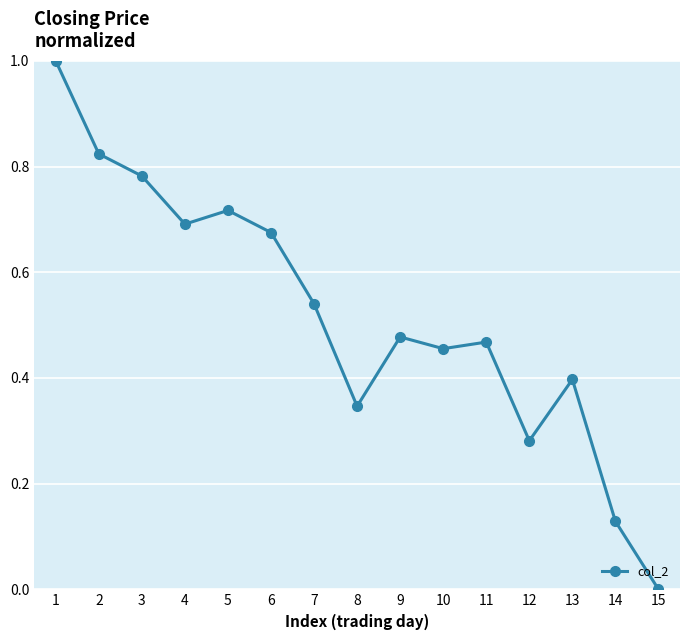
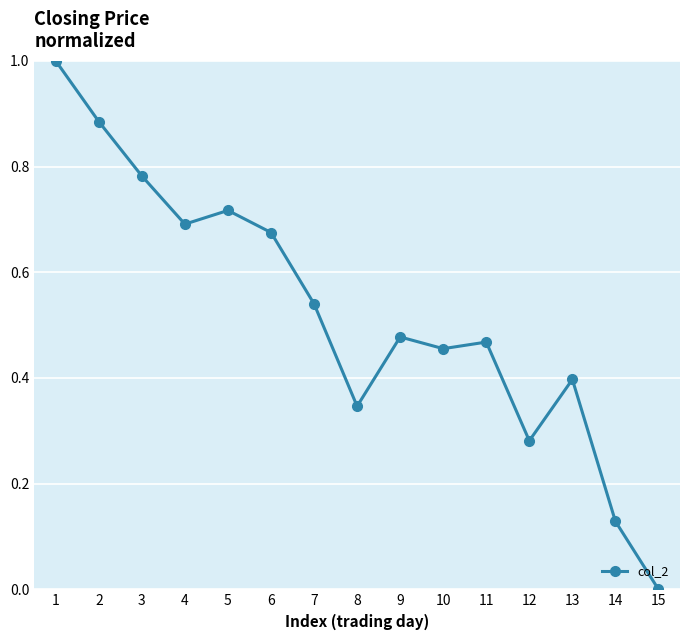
  {
    "1": 1.00,
-   "2": 0.82,
+   "2": 0.89,
    "3": 0.78,
    "4": 0.69,
    "5": 0.72,
    "6": 0.68,
    "7": 0.54,
    "8": 0.35,
    "9": 0.48,
    "10": 0.46,
    "11": 0.47,
    "12": 0.28,
    "13": 0.40,
    "14": 0.13,
    "15": 0.00
  }
